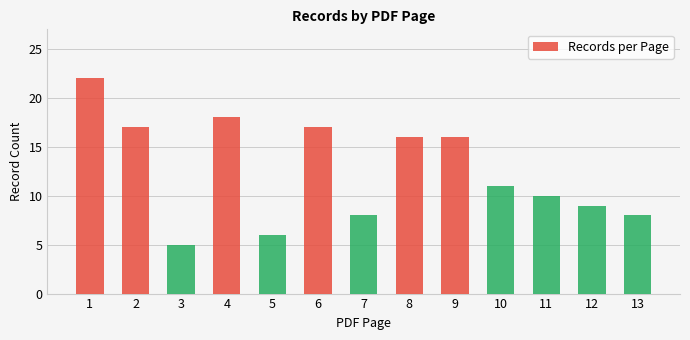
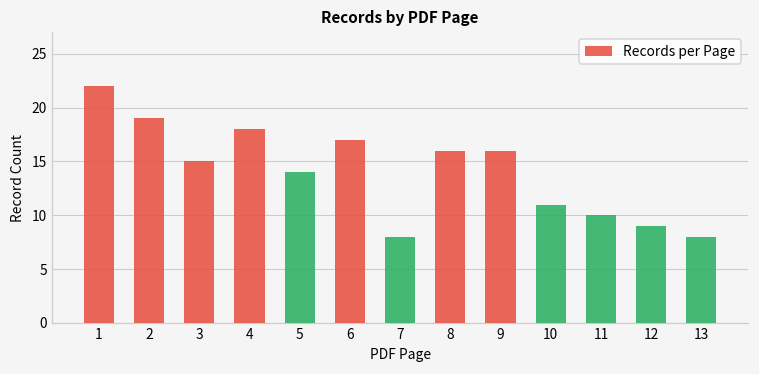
  {
    "1": 22,
-   "2": 17,
-   "3": 5,
+   "2": 19,
+   "3": 15,
    "4": 18,
-   "5": 6,
+   "5": 14,
    "6": 17,
    "7": 8,
    "8": 16,
    "9": 16,
    "10": 11,
    "11": 10,
    "12": 9,
    "13": 8
  }
